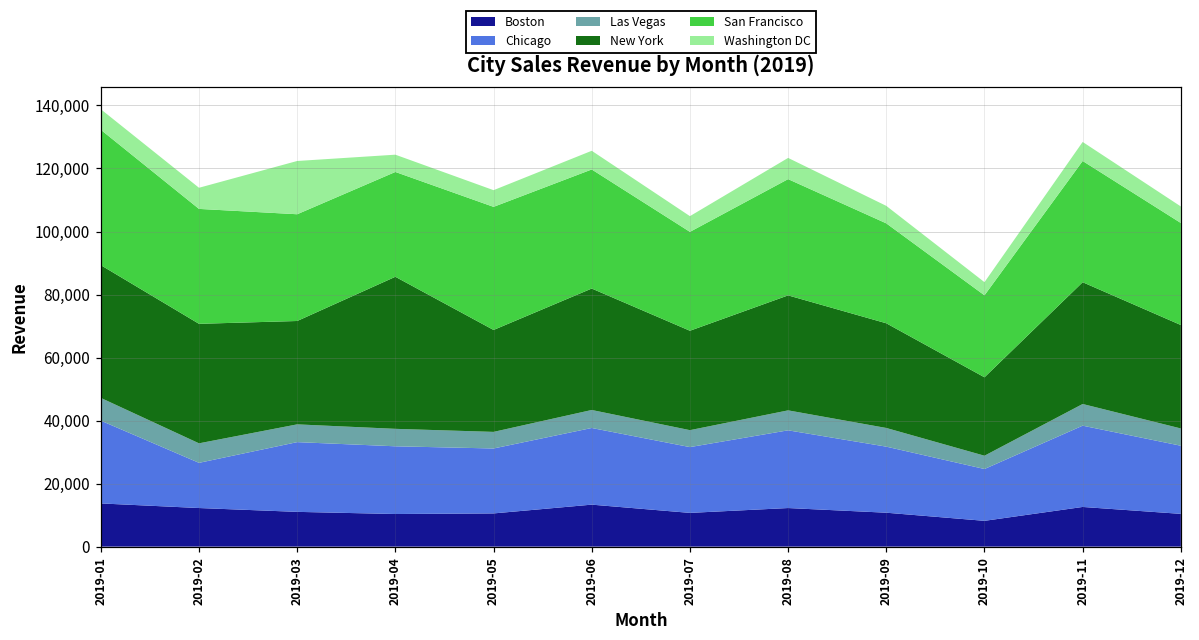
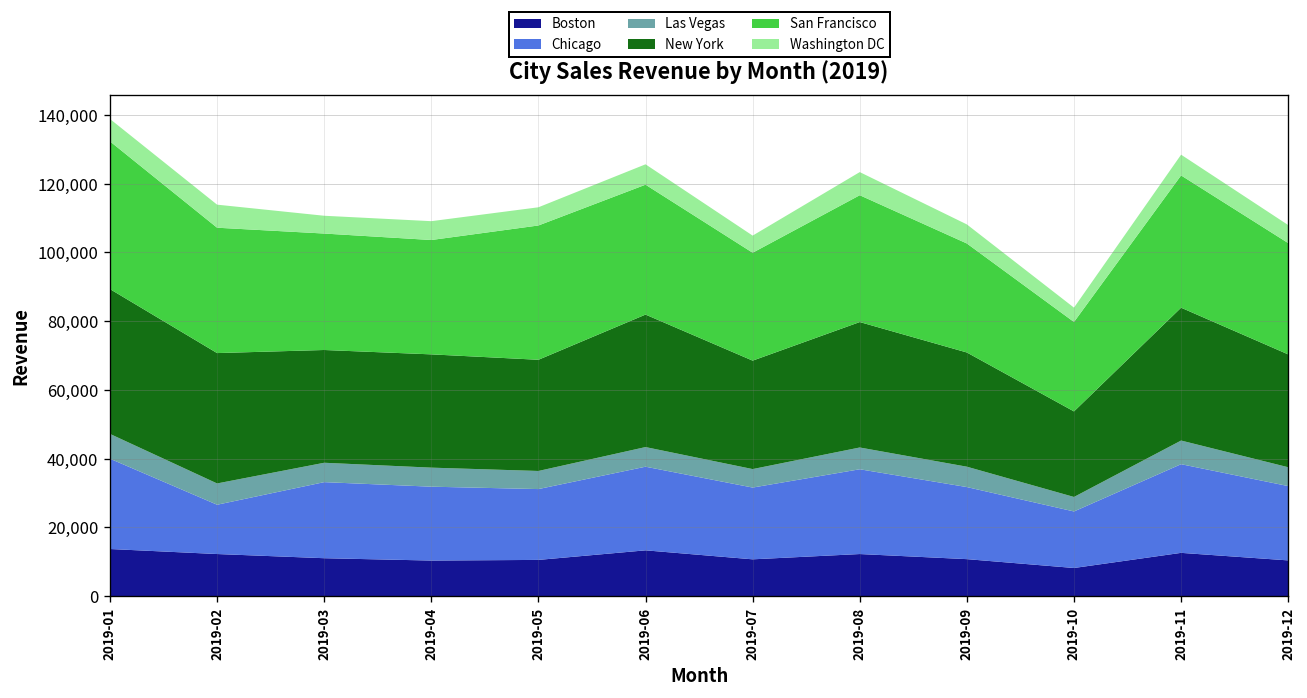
  {
    "Boston": {
      "2019-01": "14,000",
      "2019-02": "12,000",
      "2019-03": "11,000",
      "2019-04": "10,000",
      "2019-05": "11,000",
      "2019-06": "13,000",
      "2019-07": "11,000",
      "2019-08": "12,000",
      "2019-09": "11,000",
      "2019-10": "8,000",
      "2019-11": "13,000",
      "2019-12": "10,000"
    },
    "Chicago": {
      "2019-01": "26,000",
      "2019-02": "14,000",
      "2019-03": "22,000",
      "2019-04": "21,000",
      "2019-05": "21,000",
      "2019-06": "24,000",
      "2019-07": "21,000",
      "2019-08": "25,000",
      "2019-09": "21,000",
      "2019-10": "16,000",
      "2019-11": "26,000",
      "2019-12": "22,000"
    },
    "Las Vegas": {
      "2019-01": "7,000",
      "2019-02": "6,000",
      "2019-03": "6,000",
      "2019-04": "6,000",
      "2019-05": "5,000",
      "2019-06": "6,000",
      "2019-07": "5,000",
      "2019-08": "6,000",
      "2019-09": "6,000",
      "2019-10": "4,000",
      "2019-11": "7,000",
      "2019-12": "5,000"
    },
    "New York": {
      "2019-01": "42,000",
      "2019-02": "38,000",
      "2019-03": "33,000",
-     "2019-04": "48,000",
+     "2019-04": "33,000",
      "2019-05": "32,000",
      "2019-06": "39,000",
      "2019-07": "32,000",
      "2019-08": "36,000",
      "2019-09": "33,000",
      "2019-10": "25,000",
      "2019-11": "39,000",
      "2019-12": "33,000"
    },
    "San Francisco": {
      "2019-01": "43,000",
      "2019-02": "36,000",
      "2019-03": "34,000",
      "2019-04": "33,000",
      "2019-05": "39,000",
      "2019-06": "38,000",
      "2019-07": "31,000",
      "2019-08": "37,000",
      "2019-09": "32,000",
      "2019-10": "26,000",
      "2019-11": "38,000",
      "2019-12": "32,000"
    },
    "Washington DC": {
      "2019-01": "7,000",
      "2019-02": "7,000",
-     "2019-03": "17,000",
+     "2019-03": "5,000",
      "2019-04": "5,000",
      "2019-05": "5,000",
      "2019-06": "6,000",
      "2019-07": "5,000",
      "2019-08": "7,000",
      "2019-09": "6,000",
      "2019-10": "4,000",
      "2019-11": "6,000",
      "2019-12": "5,000"
    }
  }
